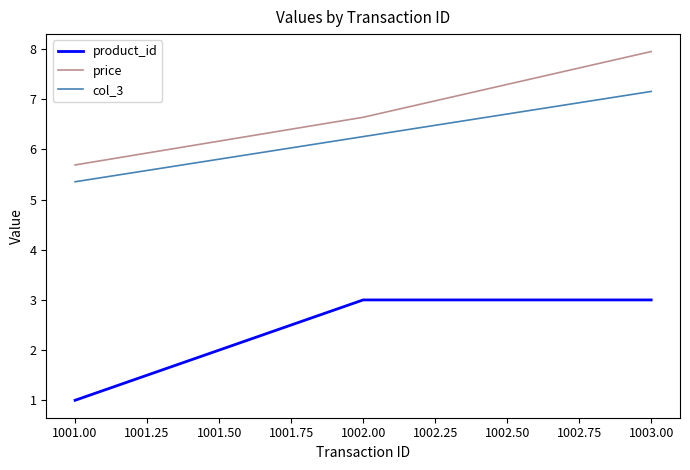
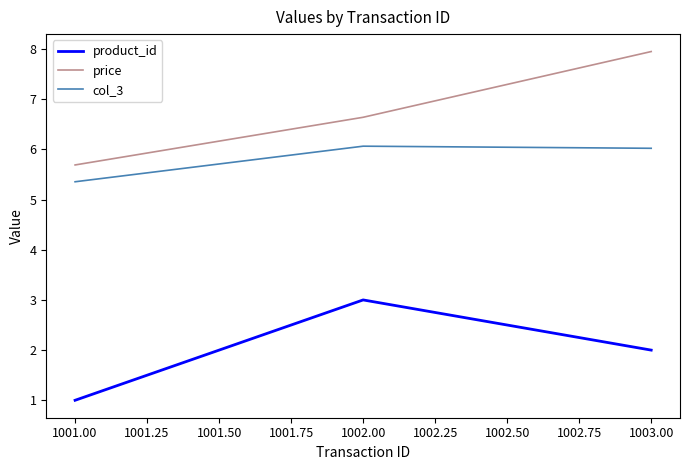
  {
    "product_id": {
      "1001.00": 1,
      "1002.00": 3,
-     "1003.00": 3
+     "1003.00": 2
    },
    "price": {
      "1001.00": 5.7,
      "1002.00": 6.6,
      "1003.00": 8.0
    },
    "col_3": {
      "1001.00": 5.4,
-     "1002.00": 6.3,
-     "1003.00": 7.2
+     "1002.00": 6.1,
+     "1003.00": 6.0
    }
  }
